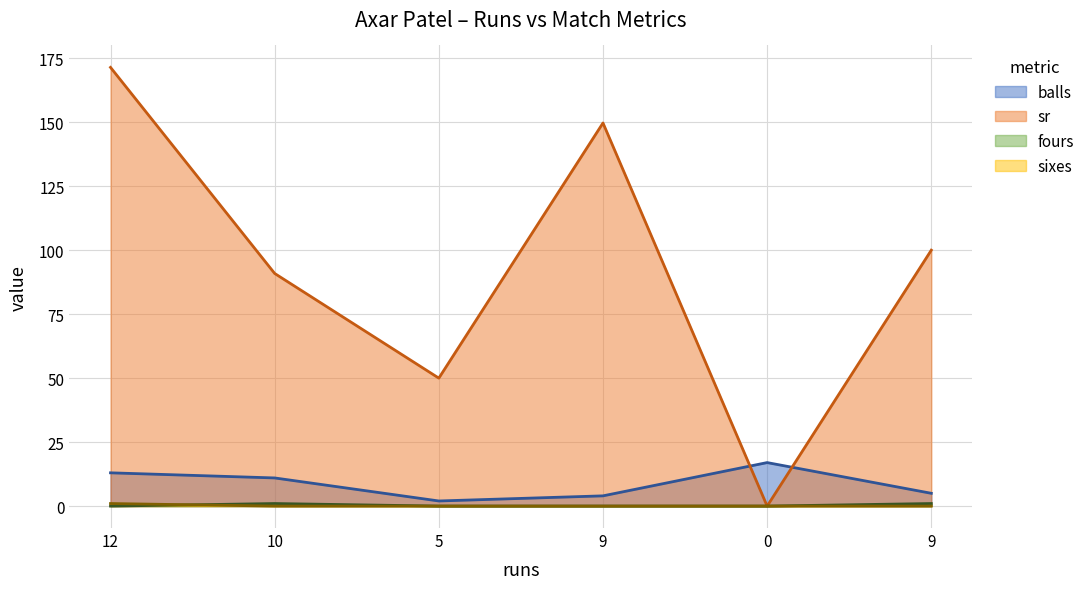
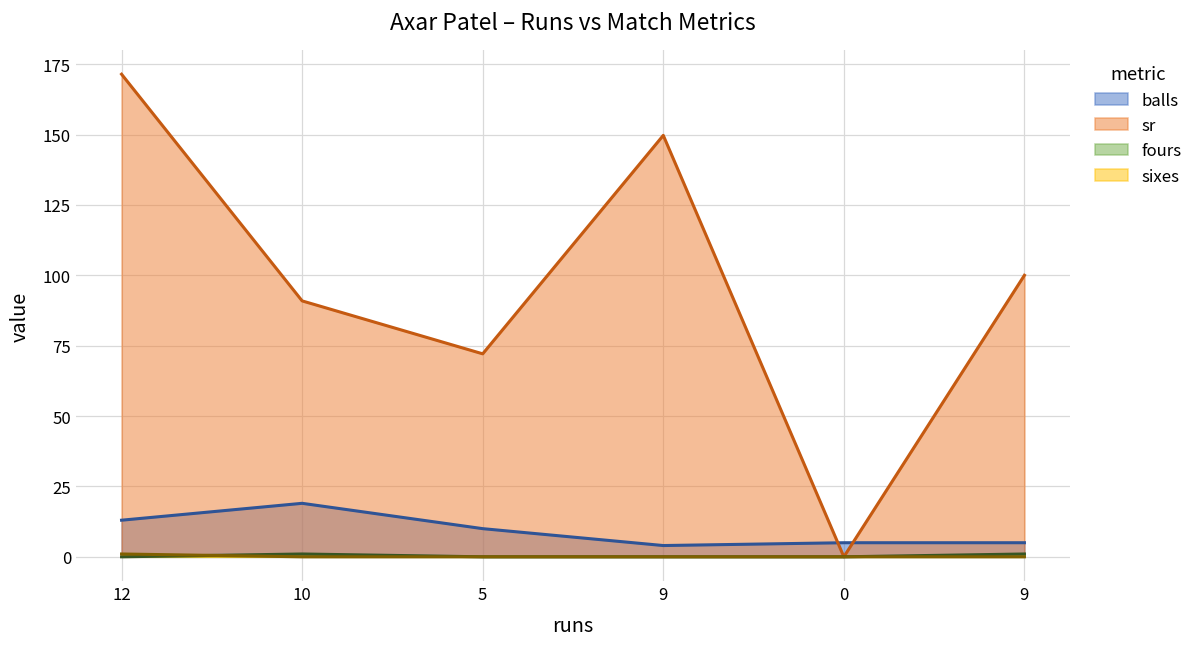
  {
    "balls": {
      "12": 13,
-     "10": 11,
-     "5": 2,
-     "0": 17
+     "10": 19,
+     "5": 10,
+     "0": 5
    },
    "sr": {
      "12": 171,
      "10": 91,
-     "5": 50
+     "5": 72
    },
    "fours": {
      "12": 0,
      "10": 1
    },
    "sixes": {
      "12": 1,
      "10": 0
    }
  }
